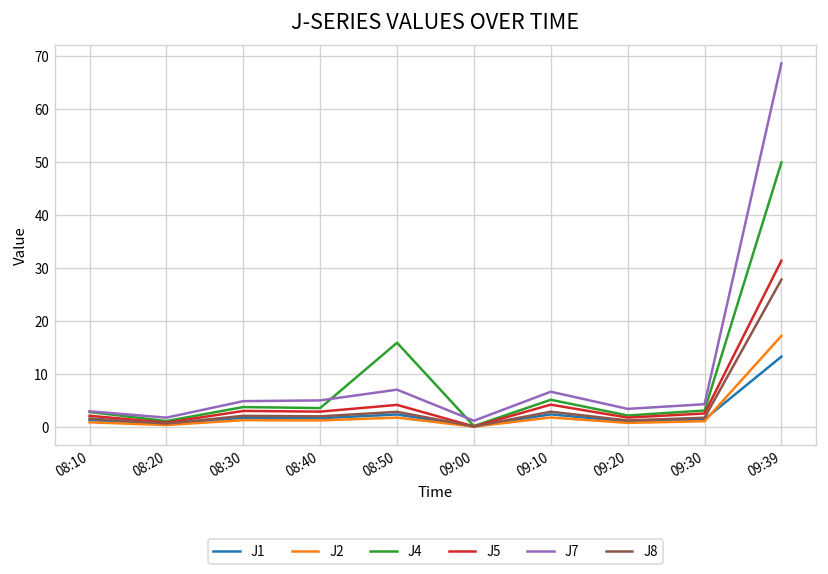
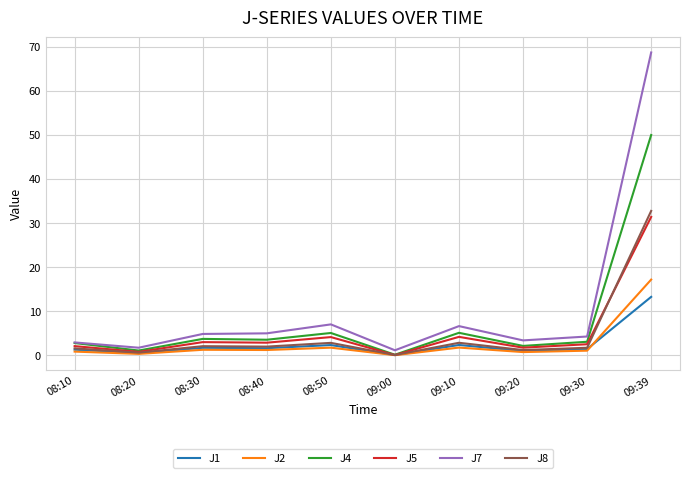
  {
    "J1": {
      "09:39": 13
    },
    "J2": {
      "08:50": 2,
      "09:10": 2,
      "09:39": 17
    },
    "J4": {
      "08:30": 4,
      "08:40": 4,
-     "08:50": 16,
+     "08:50": 5,
      "09:10": 5,
      "09:39": 50
    },
    "J5": {
      "08:30": 3,
      "08:40": 3,
      "08:50": 4,
      "09:10": 4,
      "09:39": 31
    },
    "J7": {
      "08:20": 2,
      "08:30": 5,
      "08:40": 5,
      "08:50": 7,
      "09:00": 1,
      "09:10": 7,
      "09:20": 3,
      "09:30": 4,
      "09:39": 69
    },
    "J8": {
-     "09:39": 28
+     "09:39": 33
    }
  }
